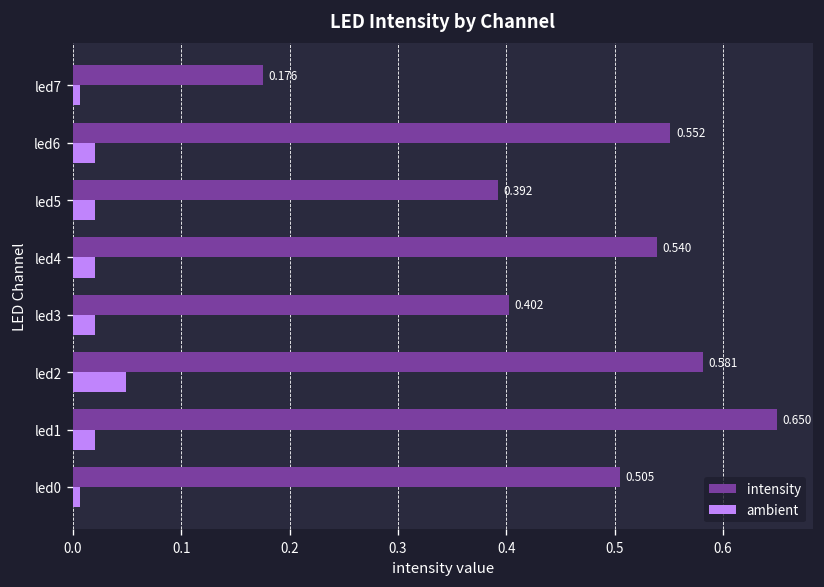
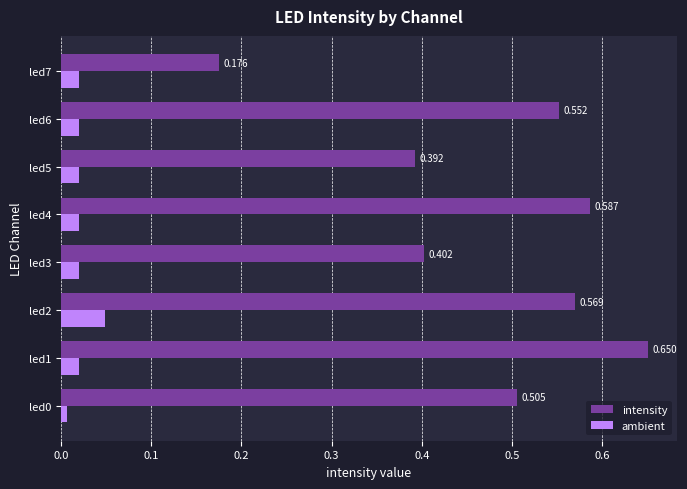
  {
    "intensity": {
      "led7": 0.176,
      "led6": 0.552,
      "led5": 0.392,
-     "led4": 0.540,
+     "led4": 0.587,
      "led3": 0.402,
-     "led2": 0.581,
+     "led2": 0.569,
      "led1": 0.650,
      "led0": 0.505
    },
    "ambient": {
-     "led7": 0.01,
+     "led7": 0.02,
      "led6": 0.02,
      "led5": 0.02,
      "led4": 0.02,
      "led3": 0.02,
      "led2": 0.05,
      "led1": 0.02,
      "led0": 0.01
    }
  }
